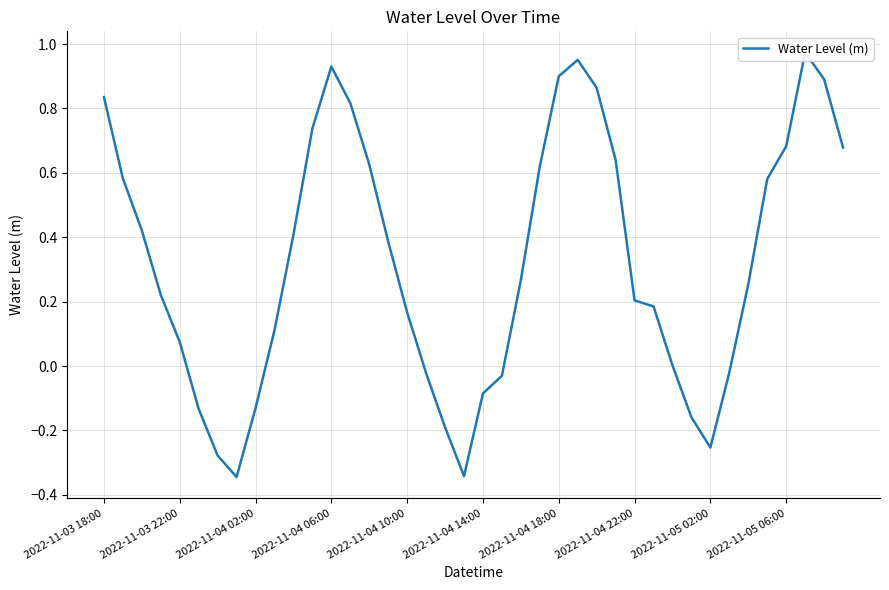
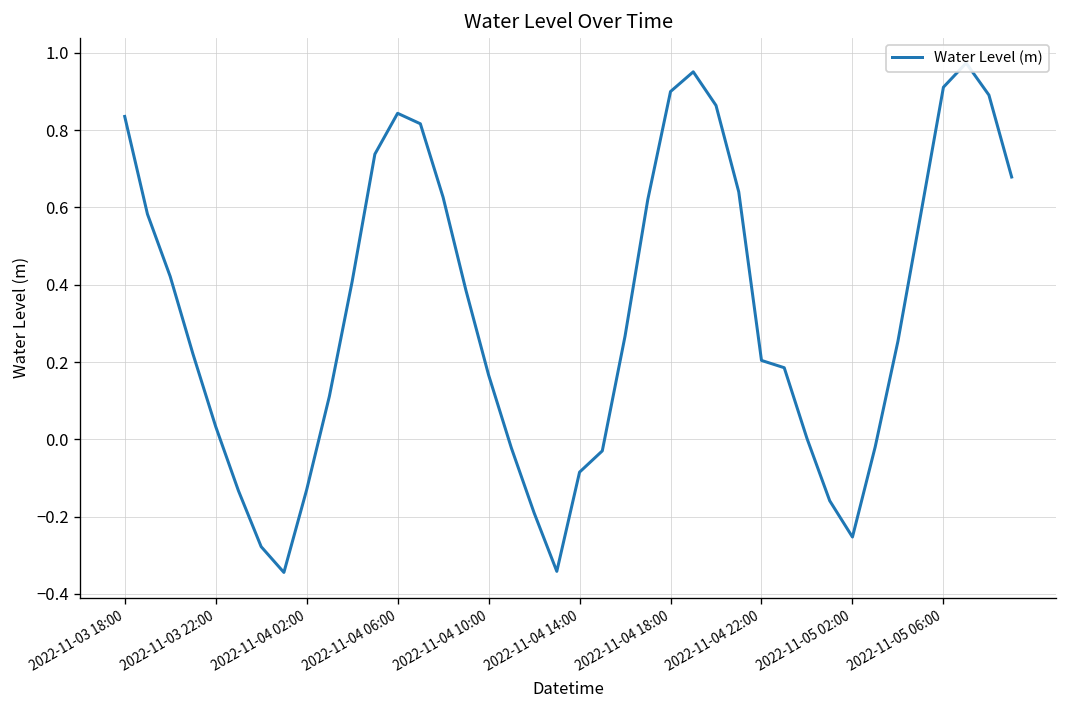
  {
    "2022-11-03 18:00": 0.84,
-   "2022-11-03 22:00": 0.07,
+   "2022-11-03 22:00": 0.03,
    "2022-11-04 02:00": -0.13,
-   "2022-11-04 06:00": 0.93,
+   "2022-11-04 06:00": 0.84,
    "2022-11-04 10:00": 0.17,
    "2022-11-04 14:00": -0.09,
    "2022-11-04 18:00": 0.90,
    "2022-11-04 22:00": 0.20,
    "2022-11-05 02:00": -0.25,
-   "2022-11-05 06:00": 0.68
+   "2022-11-05 06:00": 0.91
  }
